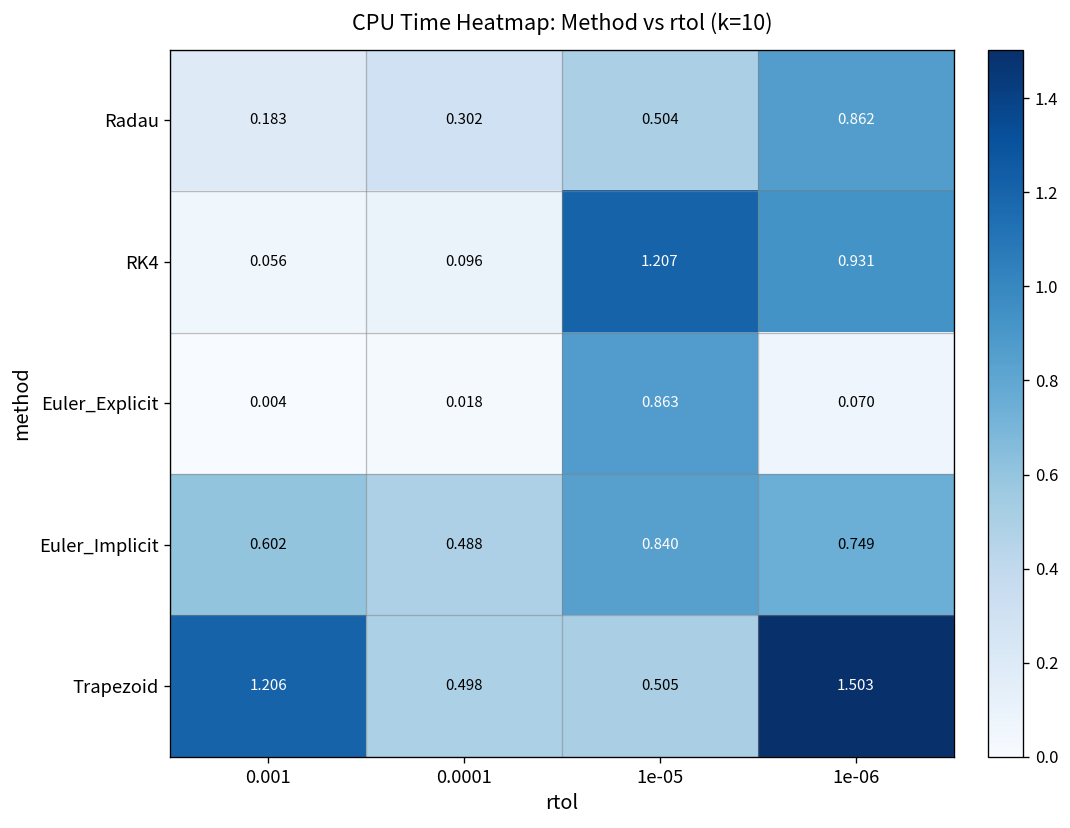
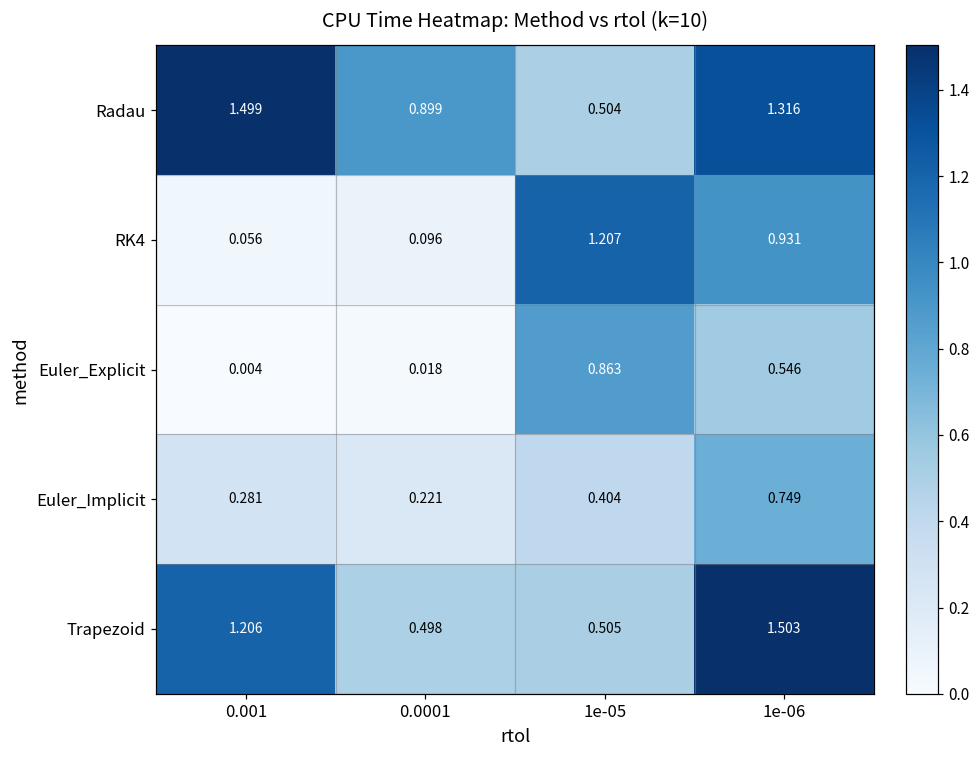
  {
    "Radau": {
-     "0.001": 0.183,
-     "0.0001": 0.302,
+     "0.001": 1.499,
+     "0.0001": 0.899,
      "1e-05": 0.504,
-     "1e-06": 0.862
+     "1e-06": 1.316
    },
    "RK4": {
      "0.001": 0.056,
      "0.0001": 0.096,
      "1e-05": 1.207,
      "1e-06": 0.931
    },
    "Euler_Explicit": {
      "0.001": 0.004,
      "0.0001": 0.018,
      "1e-05": 0.863,
-     "1e-06": 0.070
+     "1e-06": 0.546
    },
    "Euler_Implicit": {
-     "0.001": 0.602,
-     "0.0001": 0.488,
-     "1e-05": 0.840,
+     "0.001": 0.281,
+     "0.0001": 0.221,
+     "1e-05": 0.404,
      "1e-06": 0.749
    },
    "Trapezoid": {
      "0.001": 1.206,
      "0.0001": 0.498,
      "1e-05": 0.505,
      "1e-06": 1.503
    }
  }
